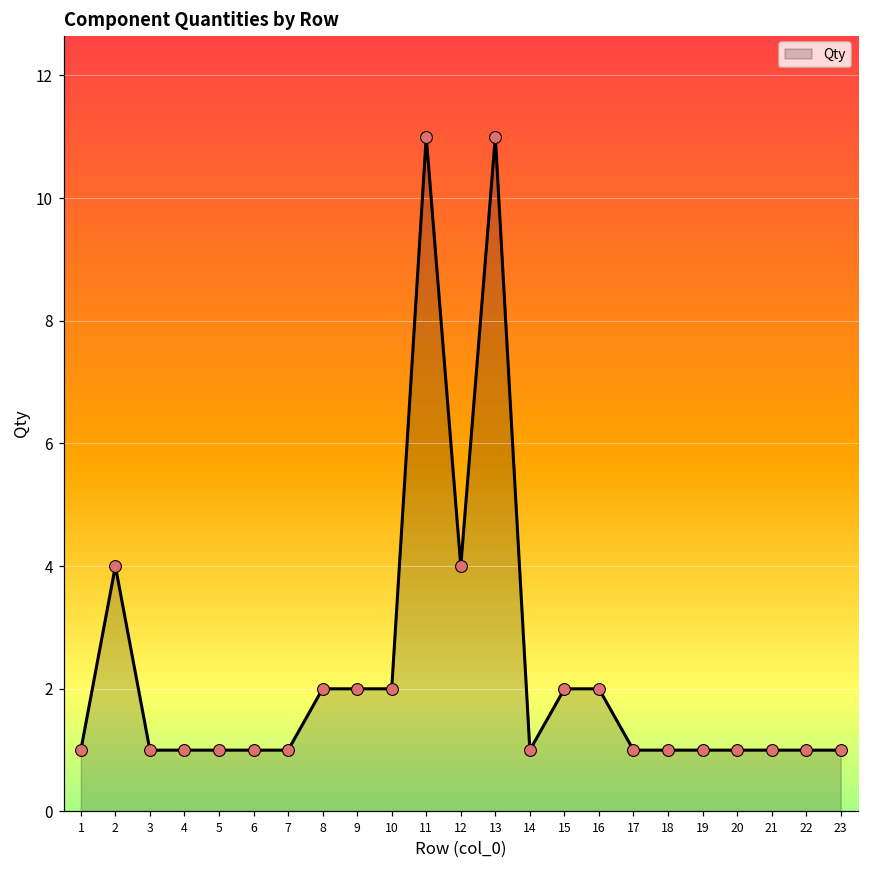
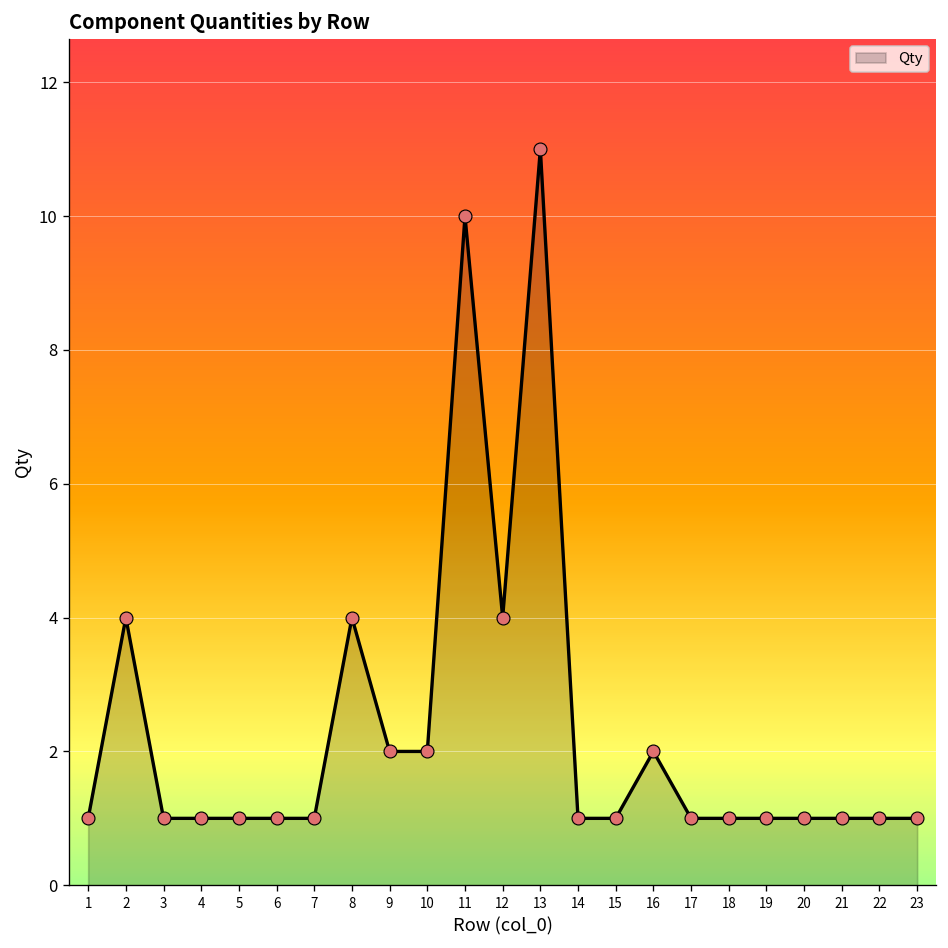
  {
    "1": 1,
    "2": 4,
    "3": 1,
    "4": 1,
    "5": 1,
    "6": 1,
    "7": 1,
-   "8": 2,
+   "8": 4,
    "9": 2,
    "10": 2,
-   "11": 11,
+   "11": 10,
    "12": 4,
    "13": 11,
    "14": 1,
-   "15": 2,
+   "15": 1,
    "16": 2,
    "17": 1,
    "18": 1,
    "19": 1,
    "20": 1,
    "21": 1,
    "22": 1,
    "23": 1
  }
